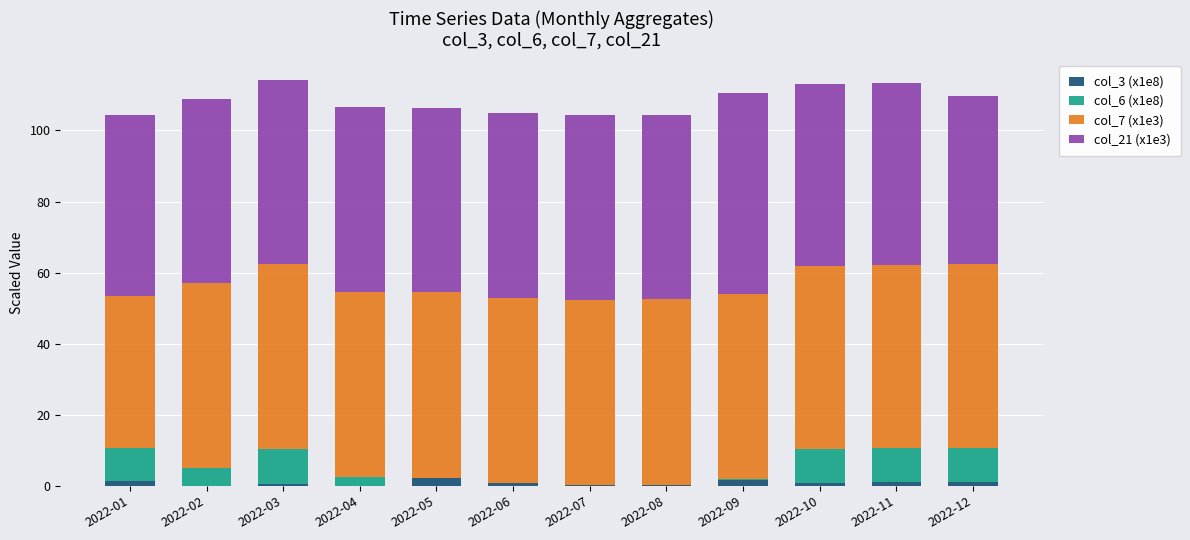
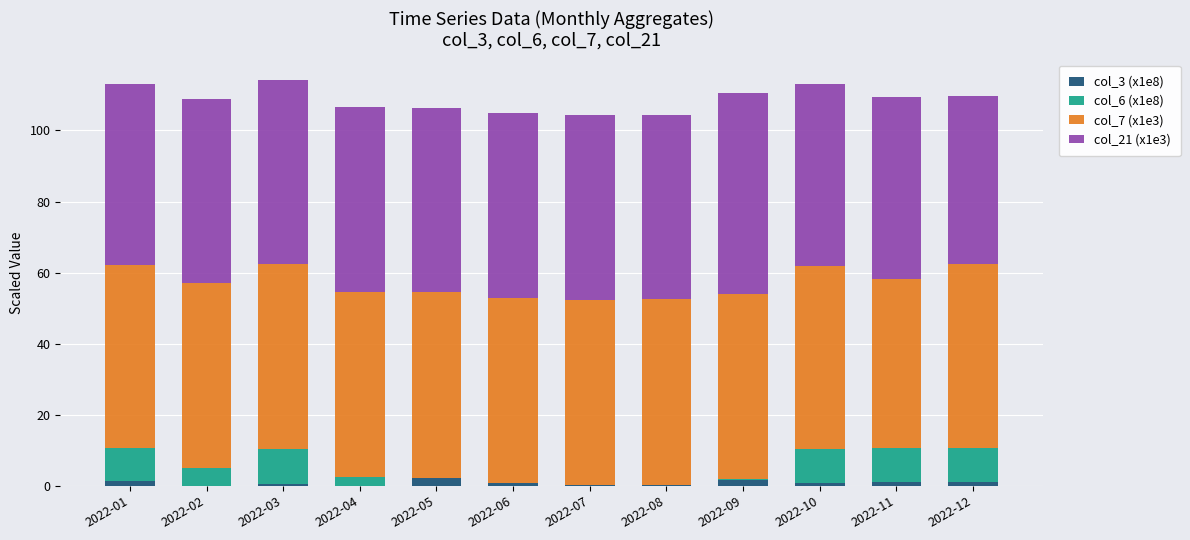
  {
    "col_3 (x1e8)": {
      "2022-01": 1,
      "2022-05": 2,
      "2022-06": 1,
      "2022-09": 2,
      "2022-10": 1,
      "2022-11": 1,
      "2022-12": 1
    },
    "col_6 (x1e8)": {
      "2022-01": 9,
      "2022-02": 5,
      "2022-03": 10,
      "2022-04": 2,
      "2022-10": 10,
      "2022-11": 10,
      "2022-12": 10
    },
    "col_7 (x1e3)": {
-     "2022-01": 43,
+     "2022-01": 51,
      "2022-02": 52,
      "2022-03": 52,
      "2022-04": 52,
      "2022-05": 52,
      "2022-06": 52,
      "2022-07": 52,
      "2022-08": 52,
      "2022-09": 52,
      "2022-10": 52,
-     "2022-11": 52,
+     "2022-11": 48,
      "2022-12": 52
    },
    "col_21 (x1e3)": {
      "2022-01": 51,
      "2022-02": 52,
      "2022-03": 52,
      "2022-04": 52,
      "2022-05": 52,
      "2022-06": 52,
      "2022-07": 52,
      "2022-08": 52,
      "2022-09": 56,
      "2022-10": 51,
      "2022-11": 51,
      "2022-12": 47
    }
  }
